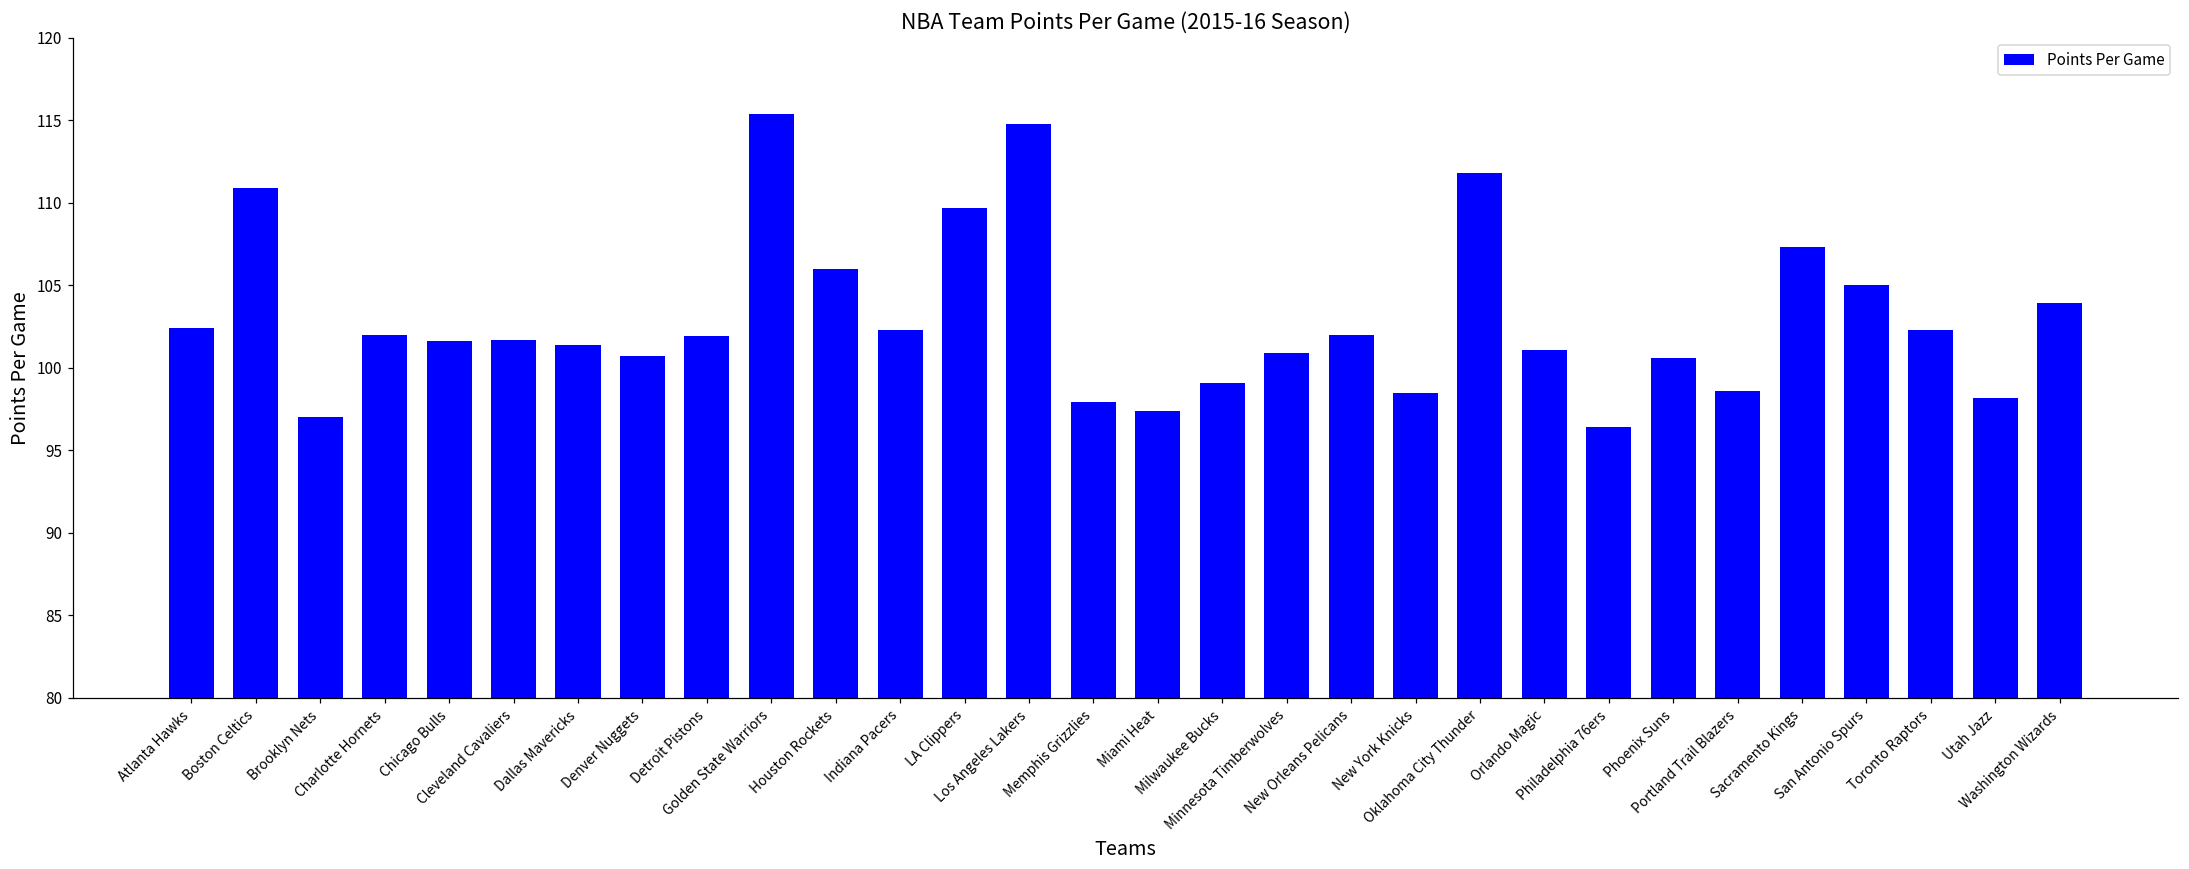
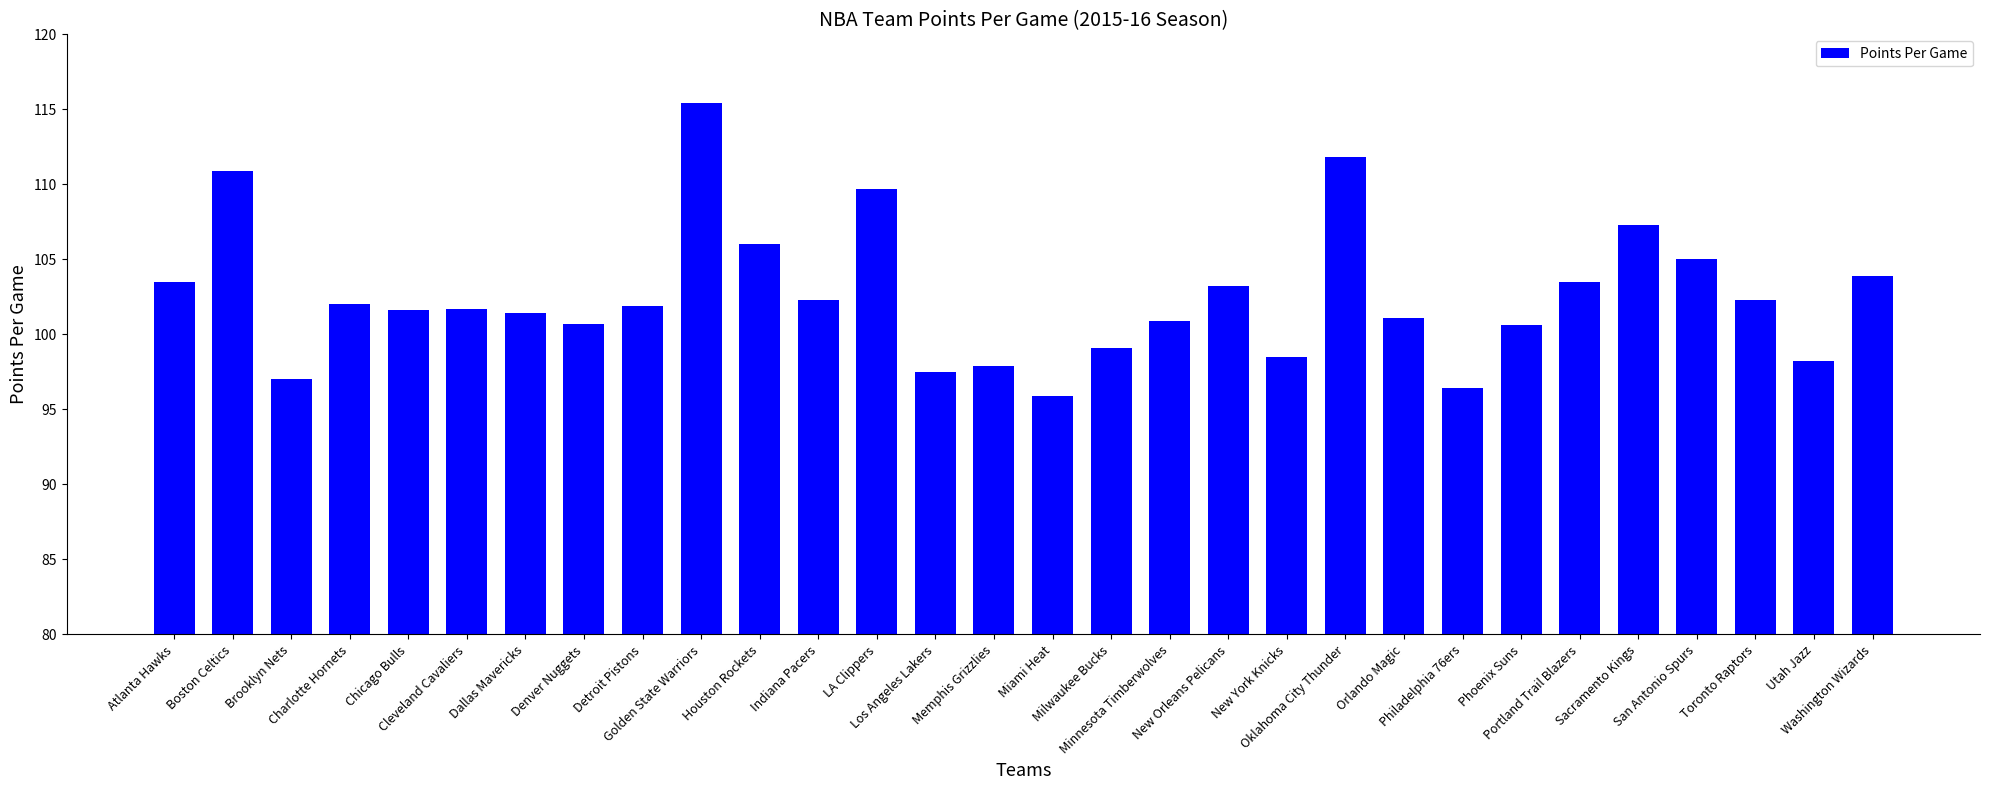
  {
-   "Atlanta Hawks": 102.4,
+   "Atlanta Hawks": 103.5,
    "Boston Celtics": 110.9,
    "Brooklyn Nets": 97.0,
    "Charlotte Hornets": 102.0,
    "Chicago Bulls": 101.6,
    "Cleveland Cavaliers": 101.7,
    "Dallas Mavericks": 101.4,
    "Denver Nuggets": 100.7,
    "Detroit Pistons": 101.9,
    "Golden State Warriors": 115.4,
    "Houston Rockets": 106.0,
    "Indiana Pacers": 102.3,
    "LA Clippers": 109.7,
-   "Los Angeles Lakers": 114.8,
+   "Los Angeles Lakers": 97.5,
    "Memphis Grizzlies": 97.9,
-   "Miami Heat": 97.4,
+   "Miami Heat": 95.9,
    "Milwaukee Bucks": 99.1,
    "Minnesota Timberwolves": 100.9,
-   "New Orleans Pelicans": 102.0,
+   "New Orleans Pelicans": 103.2,
    "New York Knicks": 98.5,
    "Oklahoma City Thunder": 111.8,
    "Orlando Magic": 101.1,
    "Philadelphia 76ers": 96.4,
    "Phoenix Suns": 100.6,
-   "Portland Trail Blazers": 98.6,
+   "Portland Trail Blazers": 103.5,
    "Sacramento Kings": 107.3,
    "San Antonio Spurs": 105.0,
    "Toronto Raptors": 102.3,
    "Utah Jazz": 98.2,
    "Washington Wizards": 103.9
  }
